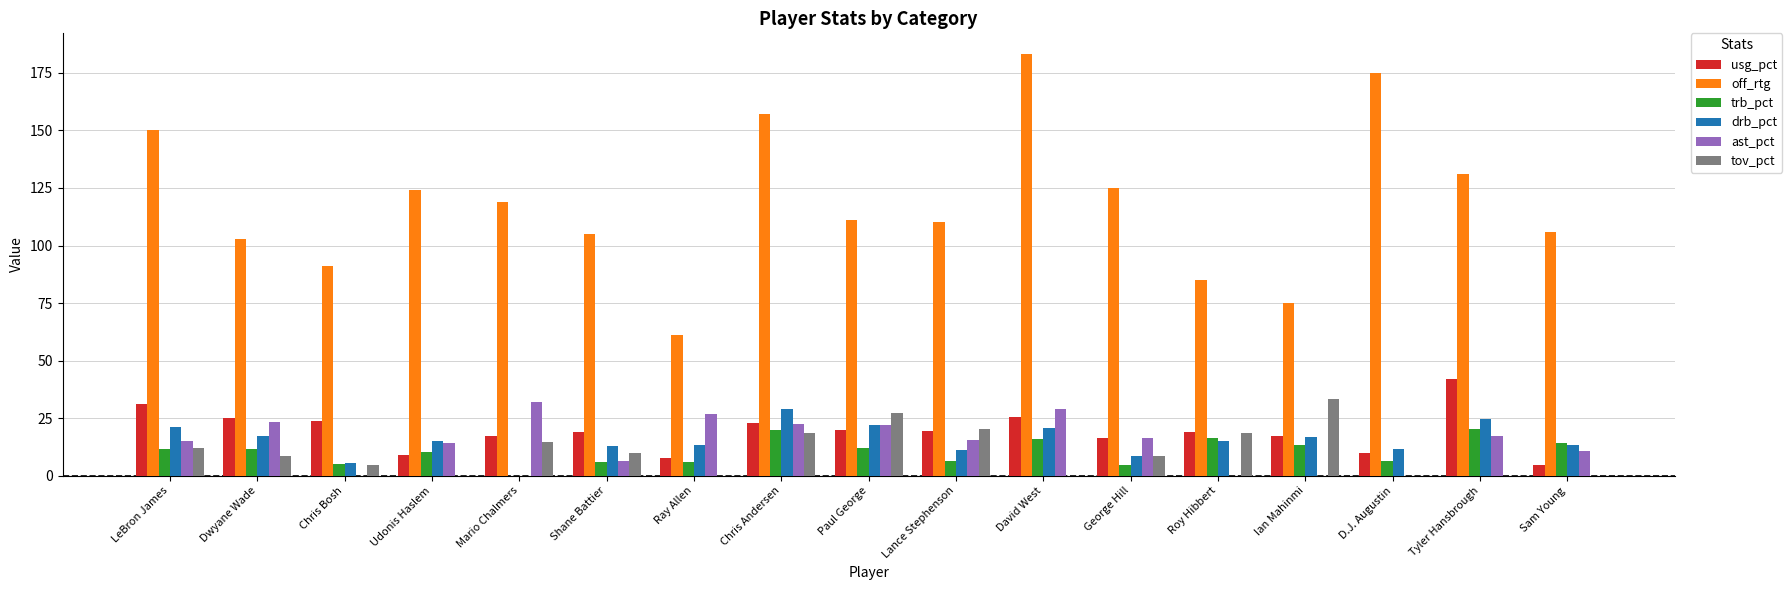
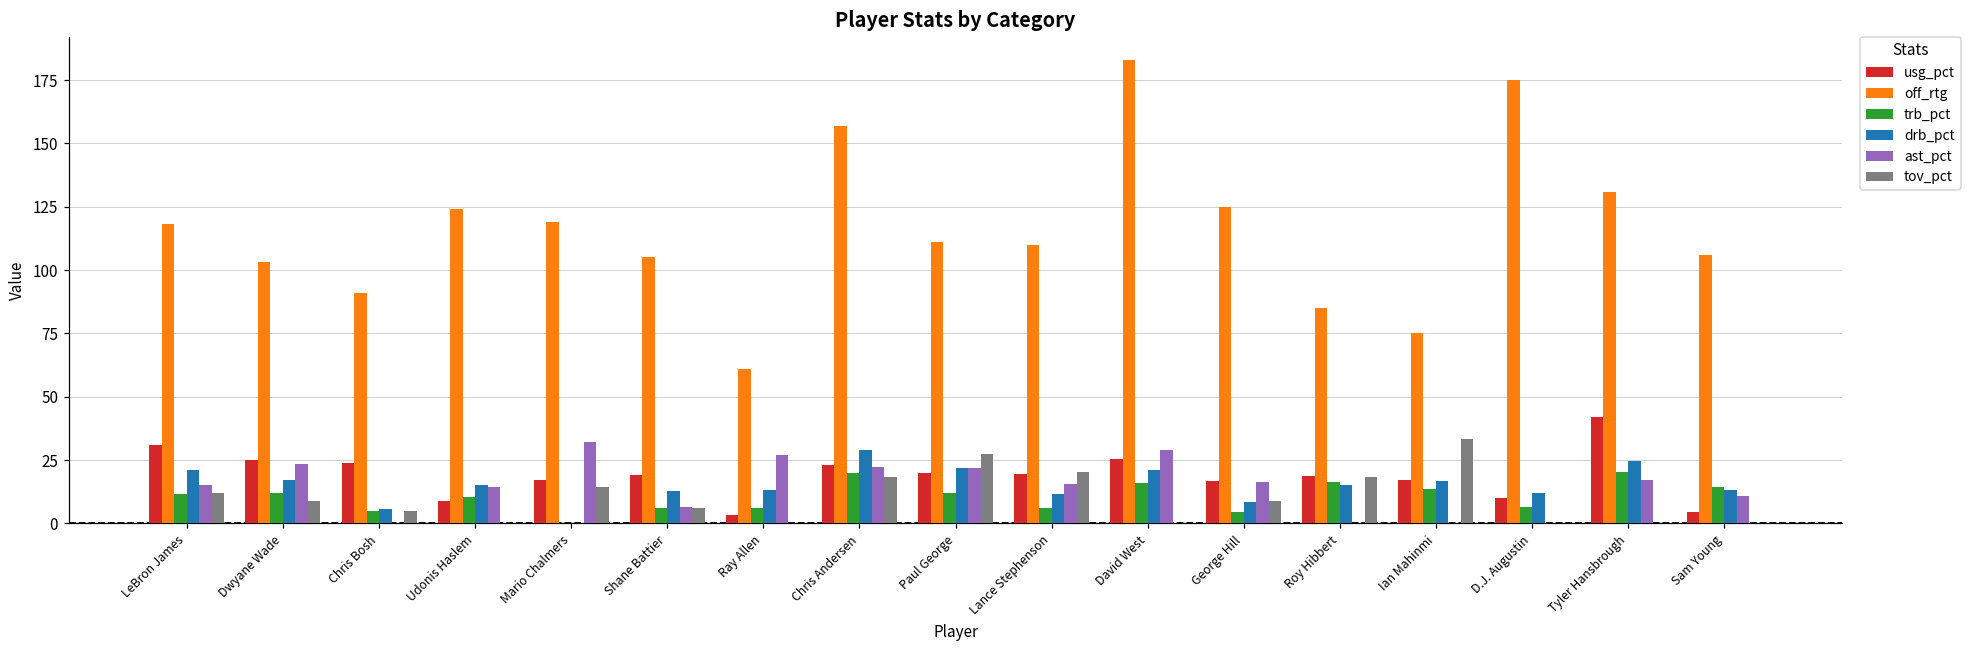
  {
    "usg_pct": {
      "LeBron James": 31,
      "Dwyane Wade": 25,
      "Chris Bosh": 24,
      "Udonis Haslem": 9,
      "Mario Chalmers": 17,
      "Shane Battier": 19,
-     "Ray Allen": 8,
+     "Ray Allen": 3,
      "Chris Andersen": 23,
      "Paul George": 20,
      "Lance Stephenson": 20,
      "David West": 26,
      "George Hill": 17,
      "Roy Hibbert": 19,
      "Ian Mahinmi": 17,
      "D.J. Augustin": 10,
      "Tyler Hansbrough": 42,
      "Sam Young": 5
    },
    "off_rtg": {
-     "LeBron James": 150,
+     "LeBron James": 118,
      "Dwyane Wade": 103,
      "Chris Bosh": 91,
      "Udonis Haslem": 124,
      "Mario Chalmers": 119,
      "Shane Battier": 105,
      "Ray Allen": 61,
      "Chris Andersen": 157,
      "Paul George": 111,
      "Lance Stephenson": 110,
      "David West": 183,
      "George Hill": 125,
      "Roy Hibbert": 85,
      "Ian Mahinmi": 75,
      "D.J. Augustin": 175,
      "Tyler Hansbrough": 131,
      "Sam Young": 106
    },
    "trb_pct": {
      "LeBron James": 12,
      "Dwyane Wade": 12,
      "Chris Bosh": 5,
      "Udonis Haslem": 11,
      "Mario Chalmers": 0,
      "Shane Battier": 6,
      "Ray Allen": 6,
      "Chris Andersen": 20,
      "Paul George": 12,
      "Lance Stephenson": 6,
      "David West": 16,
      "George Hill": 5,
      "Roy Hibbert": 16,
      "Ian Mahinmi": 14,
      "D.J. Augustin": 6,
      "Tyler Hansbrough": 20,
      "Sam Young": 14
    },
    "drb_pct": {
      "LeBron James": 21,
      "Dwyane Wade": 17,
      "Chris Bosh": 6,
      "Udonis Haslem": 15,
      "Mario Chalmers": 0,
      "Shane Battier": 13,
      "Ray Allen": 13,
      "Chris Andersen": 29,
      "Paul George": 22,
      "Lance Stephenson": 11,
      "David West": 21,
      "George Hill": 9,
      "Roy Hibbert": 15,
      "Ian Mahinmi": 17,
      "D.J. Augustin": 12,
      "Tyler Hansbrough": 25,
      "Sam Young": 13
    },
    "ast_pct": {
      "LeBron James": 15,
      "Dwyane Wade": 23,
      "Chris Bosh": 0,
      "Udonis Haslem": 14,
      "Mario Chalmers": 32,
      "Shane Battier": 7,
      "Ray Allen": 27,
      "Chris Andersen": 22,
      "Paul George": 22,
      "Lance Stephenson": 15,
      "David West": 29,
      "George Hill": 16,
      "Roy Hibbert": 0,
      "Ian Mahinmi": 0,
      "D.J. Augustin": 0,
      "Tyler Hansbrough": 17,
      "Sam Young": 11
    },
    "tov_pct": {
      "LeBron James": 12,
      "Dwyane Wade": 9,
      "Chris Bosh": 5,
      "Udonis Haslem": 0,
      "Mario Chalmers": 15,
-     "Shane Battier": 10,
+     "Shane Battier": 6,
      "Ray Allen": 0,
      "Chris Andersen": 18,
      "Paul George": 27,
      "Lance Stephenson": 20,
      "David West": 0,
      "George Hill": 9,
      "Roy Hibbert": 18,
      "Ian Mahinmi": 33,
      "D.J. Augustin": 0,
      "Tyler Hansbrough": 0,
      "Sam Young": 0
    }
  }
